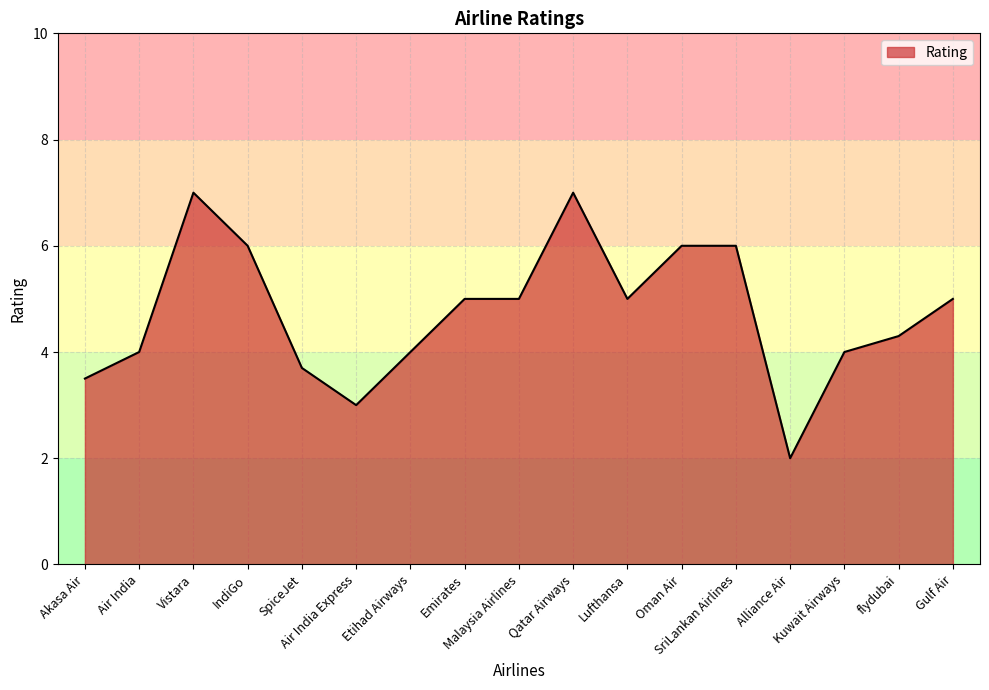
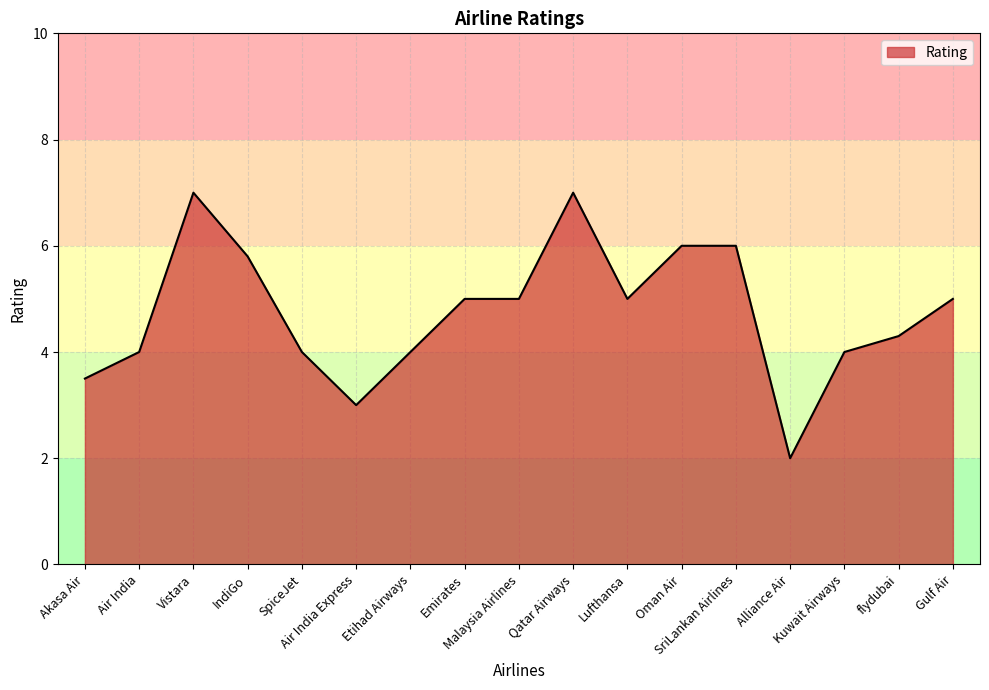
  {
    "Akasa Air": 3.5,
    "Air India": 4.0,
    "Vistara": 7.0,
-   "IndiGo": 6.0,
-   "SpiceJet": 3.7,
+   "IndiGo": 5.8,
+   "SpiceJet": 4.0,
    "Air India Express": 3.0,
    "Etihad Airways": 4.0,
    "Emirates": 5.0,
    "Malaysia Airlines": 5.0,
    "Qatar Airways": 7.0,
    "Lufthansa": 5.0,
    "Oman Air": 6.0,
    "SriLankan Airlines": 6.0,
    "Alliance Air": 2.0,
    "Kuwait Airways": 4.0,
    "flydubai": 4.3,
    "Gulf Air": 5.0
  }
